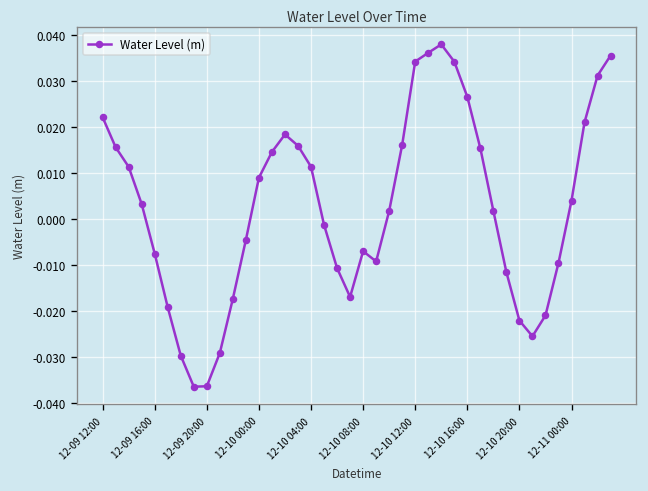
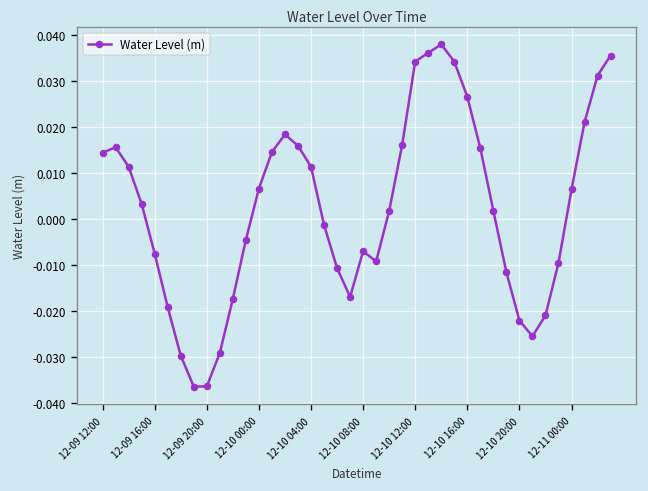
  {
-   "12-09 12:00": 0.022,
+   "12-09 12:00": 0.014,
    "12-09 16:00": -0.008,
    "12-09 20:00": -0.036,
-   "12-10 00:00": 0.009,
+   "12-10 00:00": 0.007,
    "12-10 04:00": 0.011,
    "12-10 08:00": -0.007,
    "12-10 12:00": 0.034,
    "12-10 16:00": 0.027,
    "12-10 20:00": -0.022,
-   "12-11 00:00": 0.004
+   "12-11 00:00": 0.006
  }
